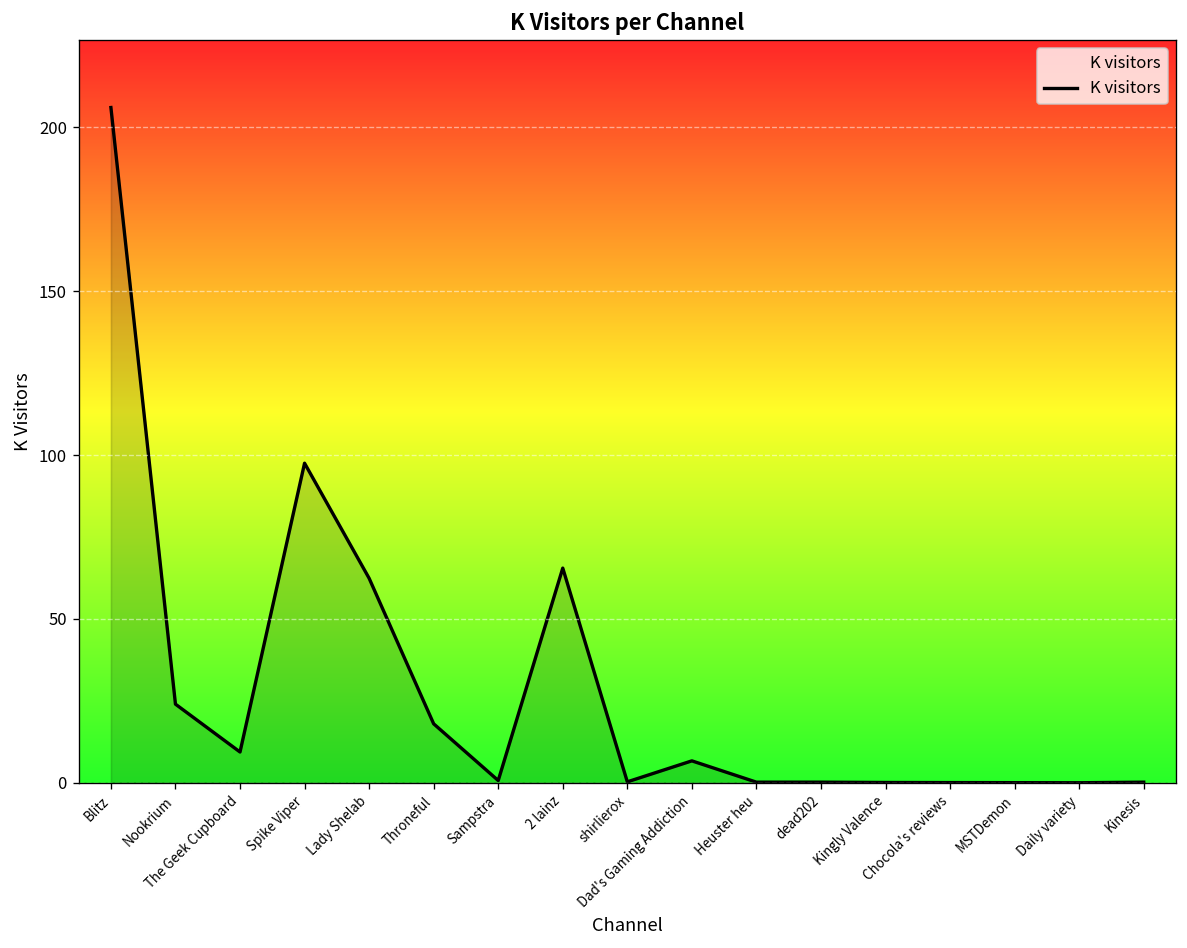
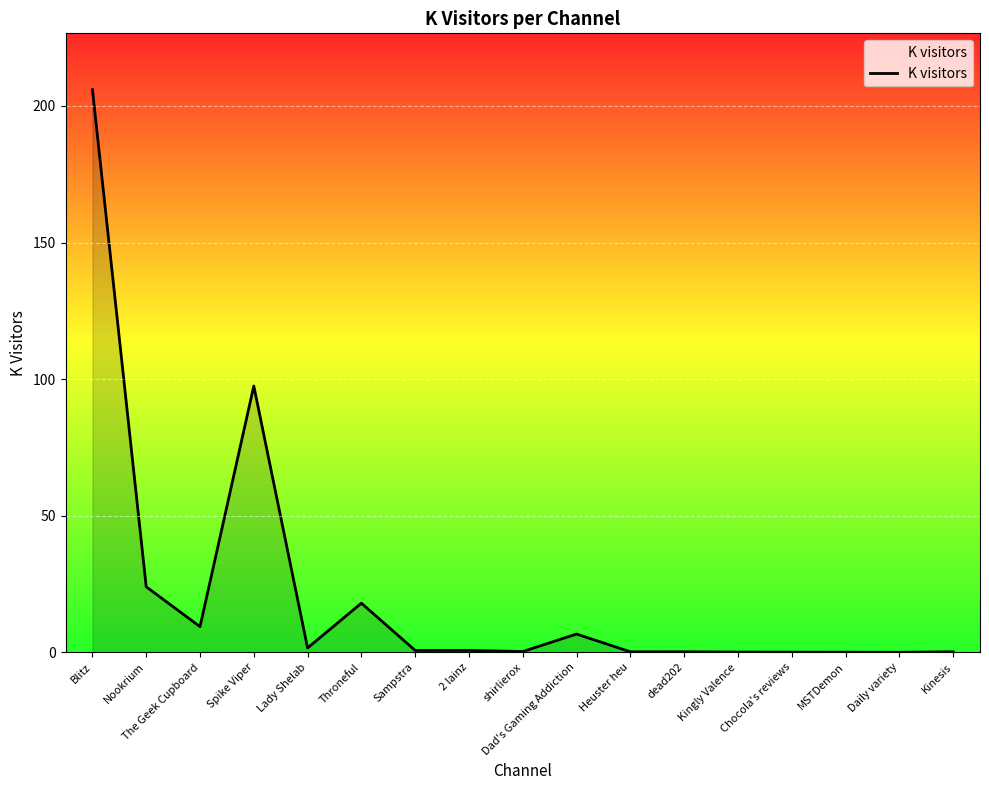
  {
    "Blitz": 206,
    "Nookrium": 24,
    "The Geek Cupboard": 9,
    "Spike Viper": 98,
-   "Lady Shelab": 62,
+   "Lady Shelab": 2,
    "Throneful": 18,
    "Sampstra": 1,
-   "2 lainz": 66,
+   "2 lainz": 1,
    "shirlierox": 0,
    "Dad's Gaming Addiction": 7,
    "Heuster heu": 0,
    "dead202": 0,
    "Kingly Valence": 0,
    "Chocola's reviews": 0,
    "MSTDemon": 0,
    "Daily variety": 0,
    "Kinesis": 0
  }
